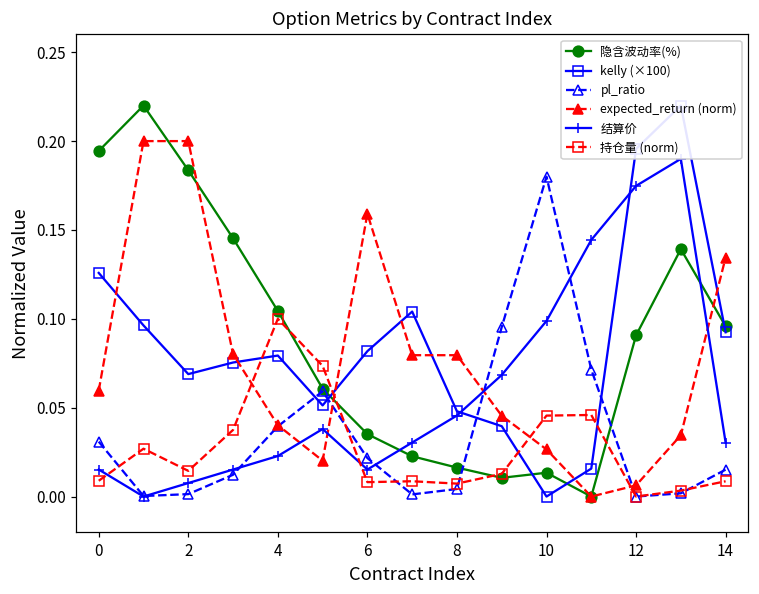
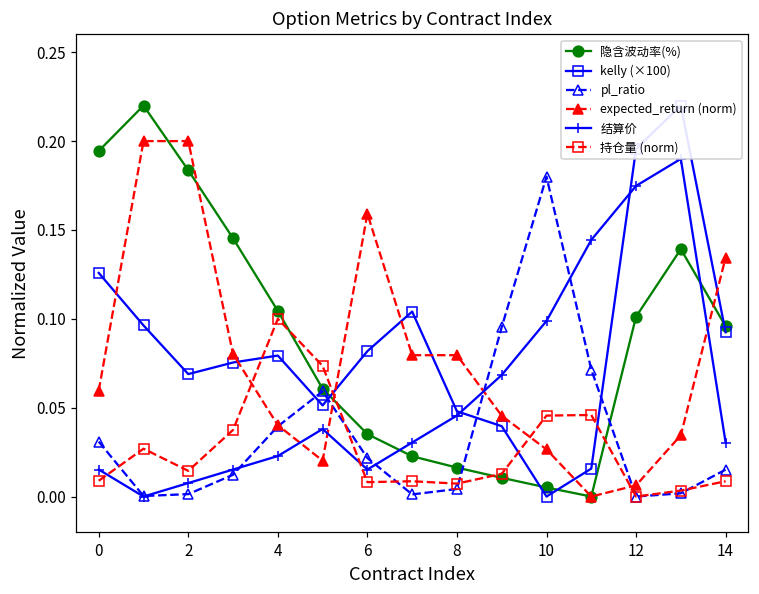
  {
    "隐含波动率(%)": {
      "0": 0.194,
      "2": 0.184,
      "4": 0.104,
      "6": 0.035,
      "8": 0.016,
-     "10": 0.013,
-     "12": 0.091,
+     "10": 0.005,
+     "12": 0.101,
      "14": 0.096
    }
  }
